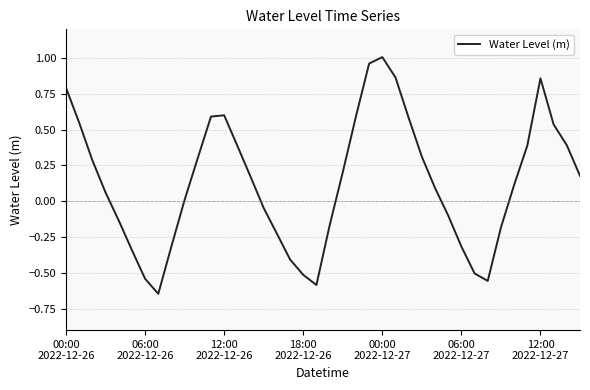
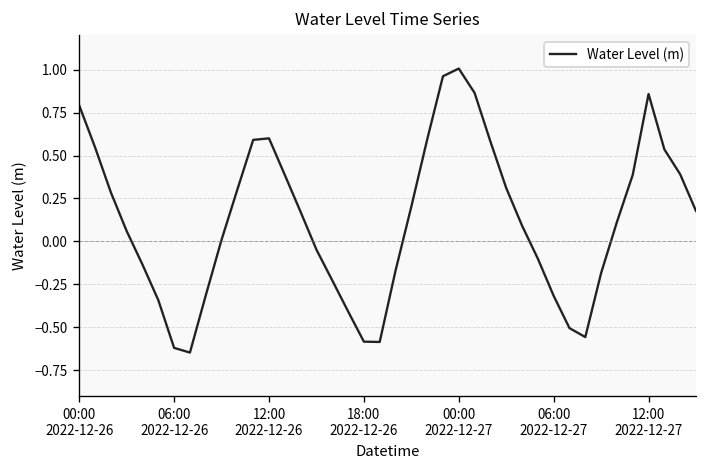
  {
    "00:00 2022-12-26": 0.79,
-   "06:00 2022-12-26": -0.54,
+   "06:00 2022-12-26": -0.62,
    "12:00 2022-12-26": 0.60,
-   "18:00 2022-12-26": -0.51,
+   "18:00 2022-12-26": -0.58,
    "00:00 2022-12-27": 1.01,
    "06:00 2022-12-27": -0.32,
    "12:00 2022-12-27": 0.86
  }
